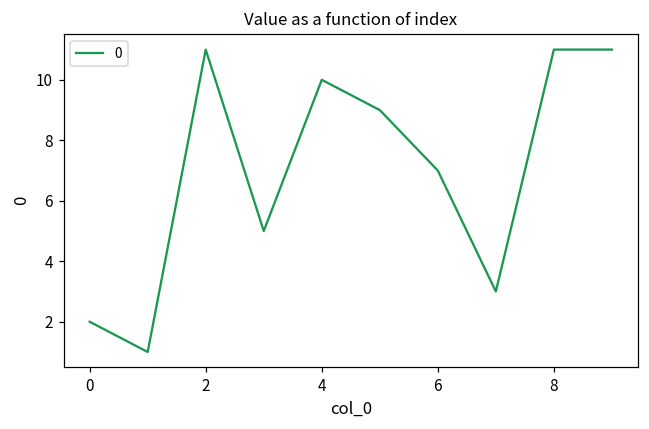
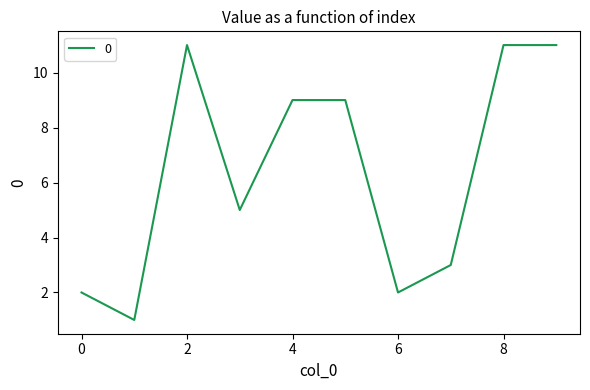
  {
    "0": 2,
    "2": 11,
-   "4": 10,
-   "6": 7,
+   "4": 9,
+   "6": 2,
    "8": 11
  }
